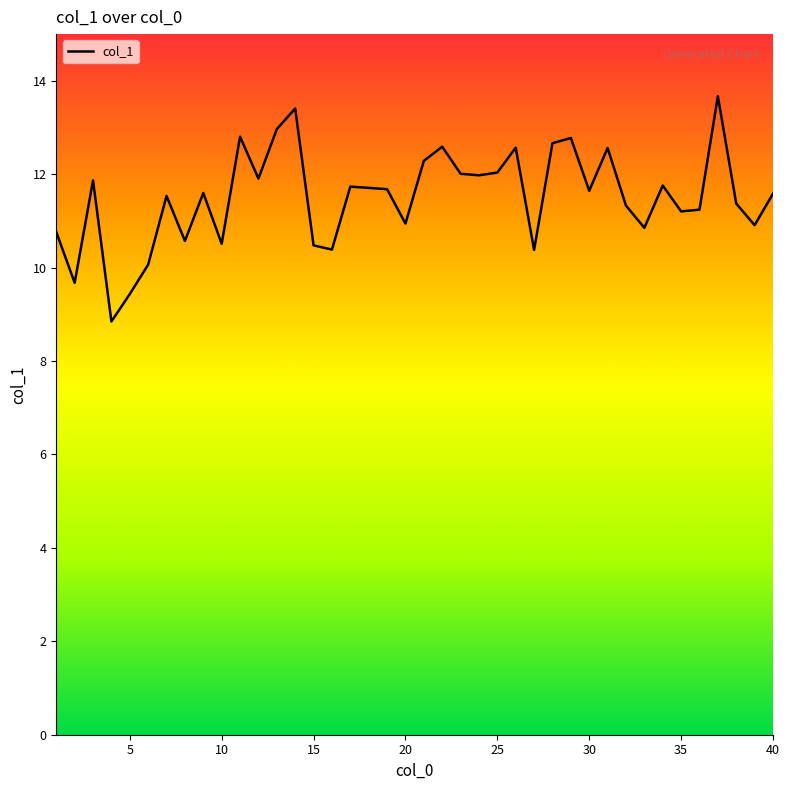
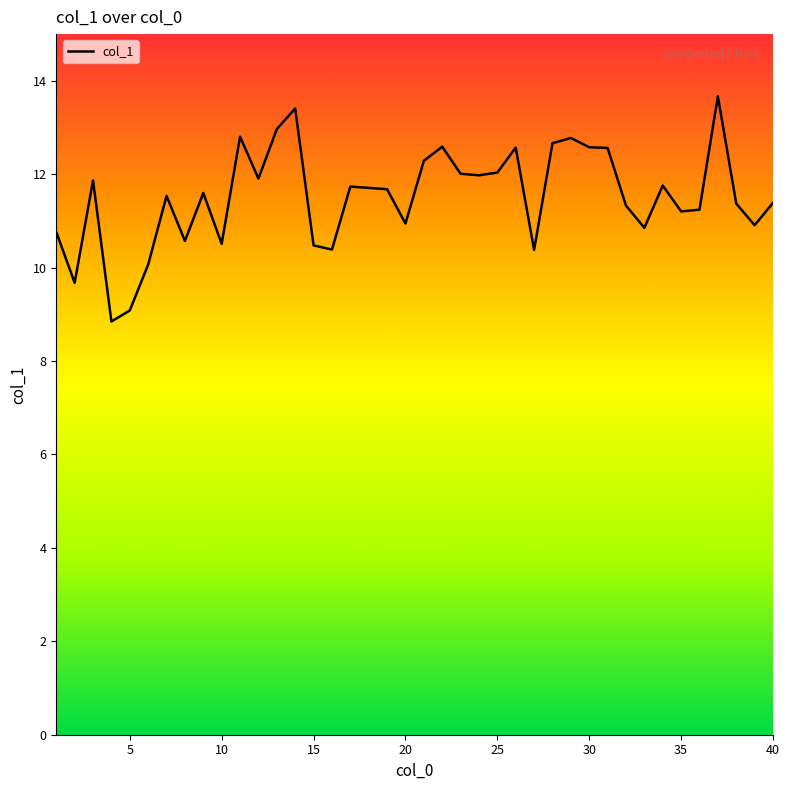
  {
-   "5": 9.4,
+   "5": 9.1,
    "10": 10.5,
    "15": 10.5,
    "20": 10.9,
    "25": 12.0,
-   "30": 11.6,
+   "30": 12.6,
    "35": 11.2,
-   "40": 11.6
+   "40": 11.4
  }
